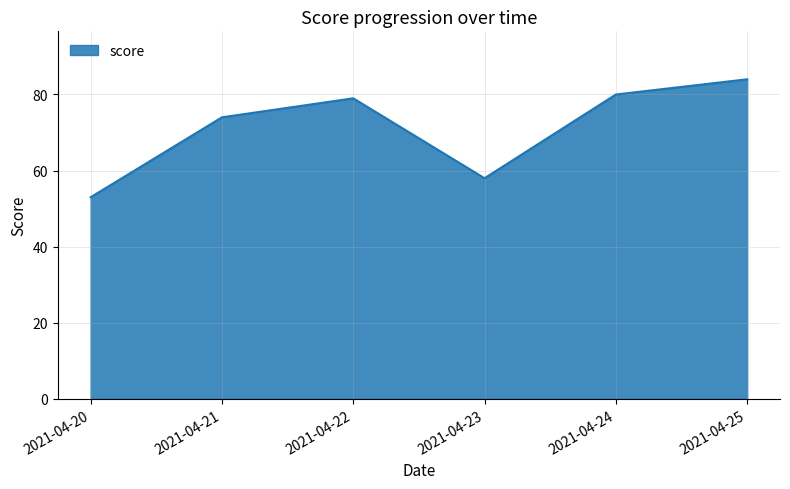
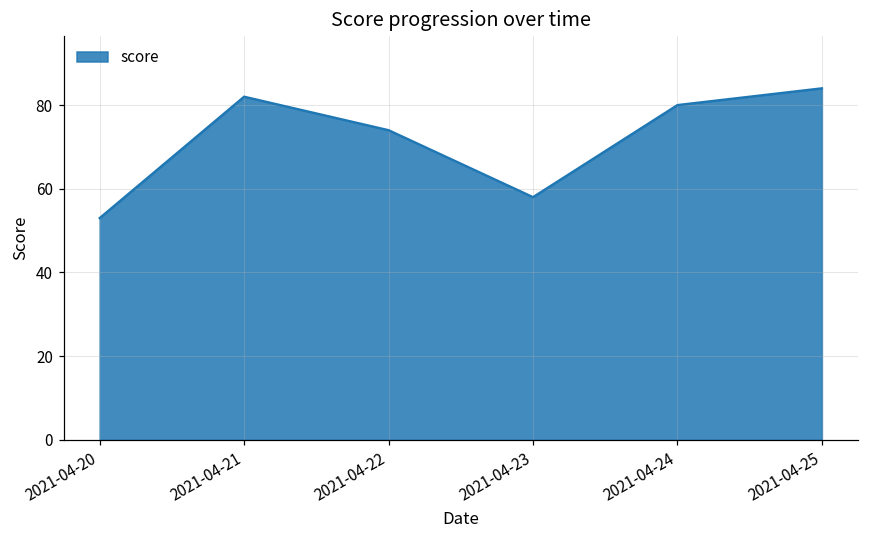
  {
    "2021-04-20": 53,
-   "2021-04-21": 74,
-   "2021-04-22": 79,
+   "2021-04-21": 82,
+   "2021-04-22": 74,
    "2021-04-23": 58,
    "2021-04-24": 80,
    "2021-04-25": 84
  }
